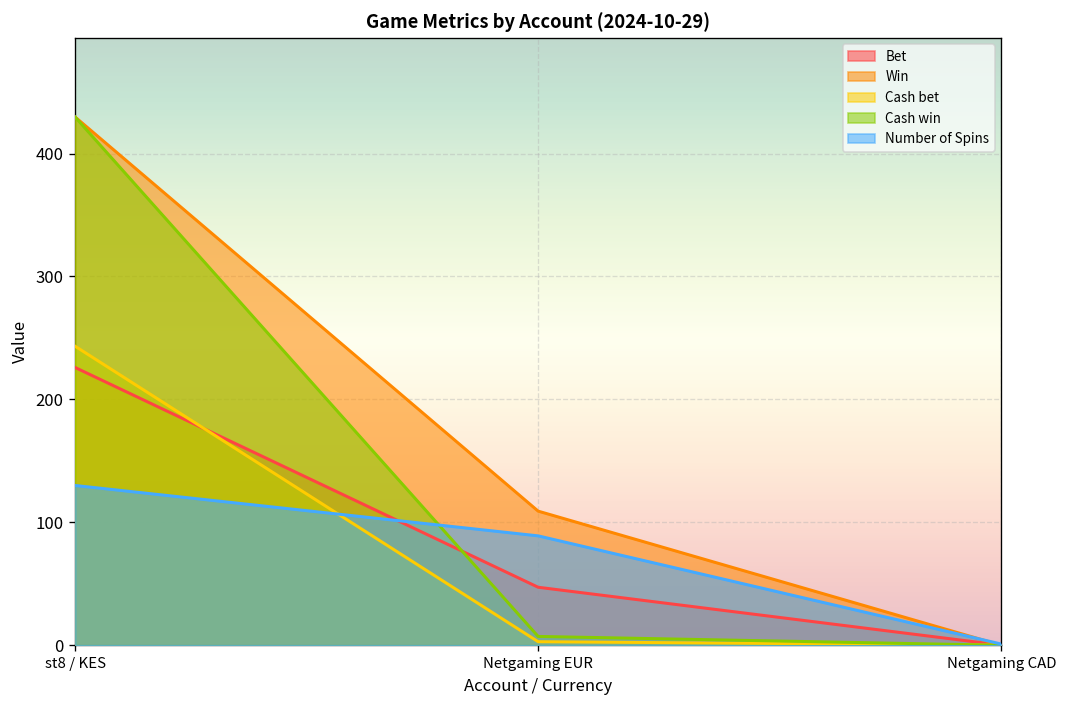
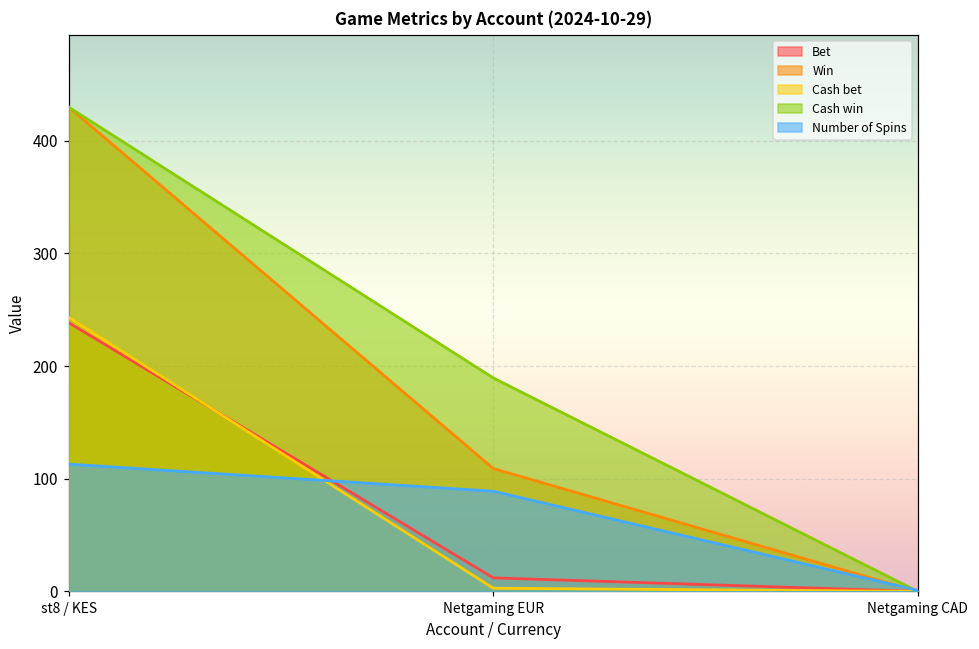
  {
    "Bet": {
-     "st8 / KES": 226,
-     "Netgaming EUR": 47
+     "st8 / KES": 239,
+     "Netgaming EUR": 12
    },
    "Cash win": {
-     "Netgaming EUR": 7
+     "Netgaming EUR": 190
    },
    "Number of Spins": {
-     "st8 / KES": 130,
+     "st8 / KES": 113,
      "Netgaming EUR": 89
    }
  }
